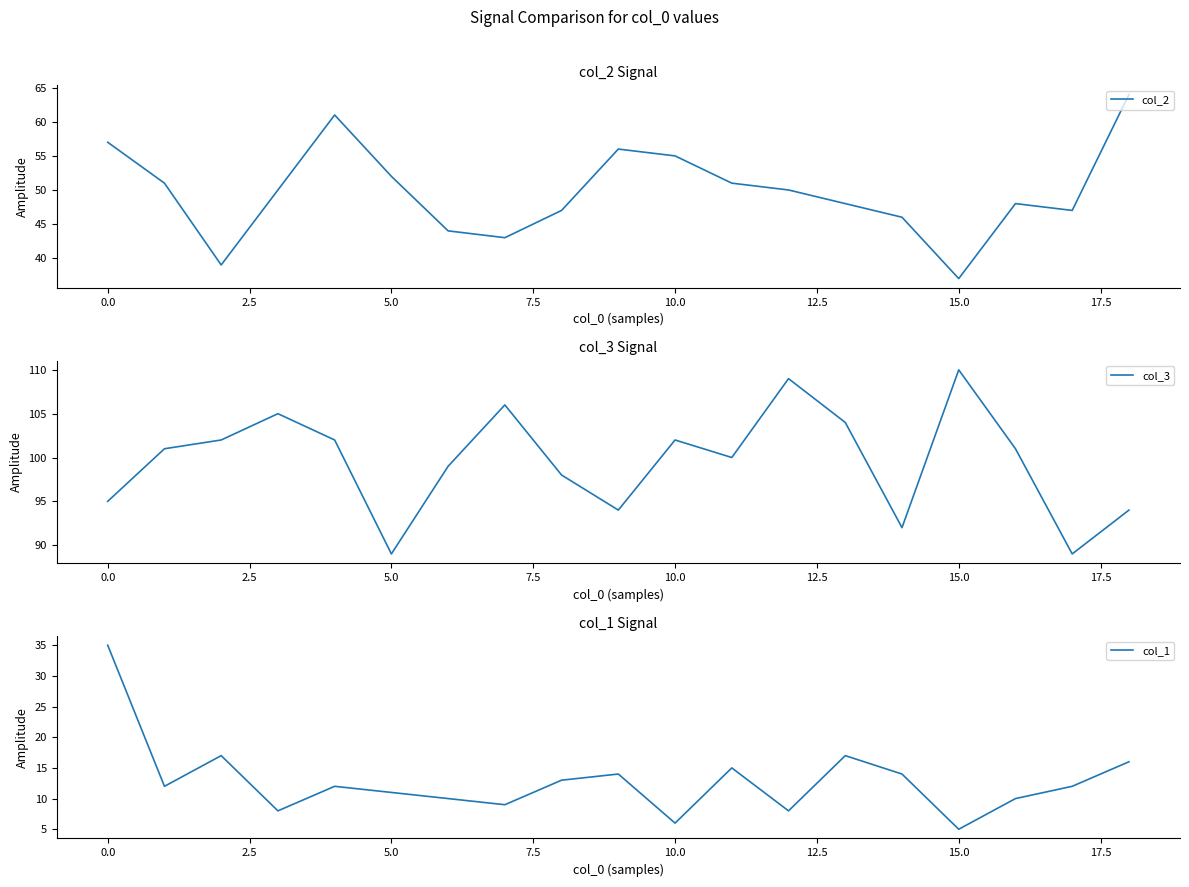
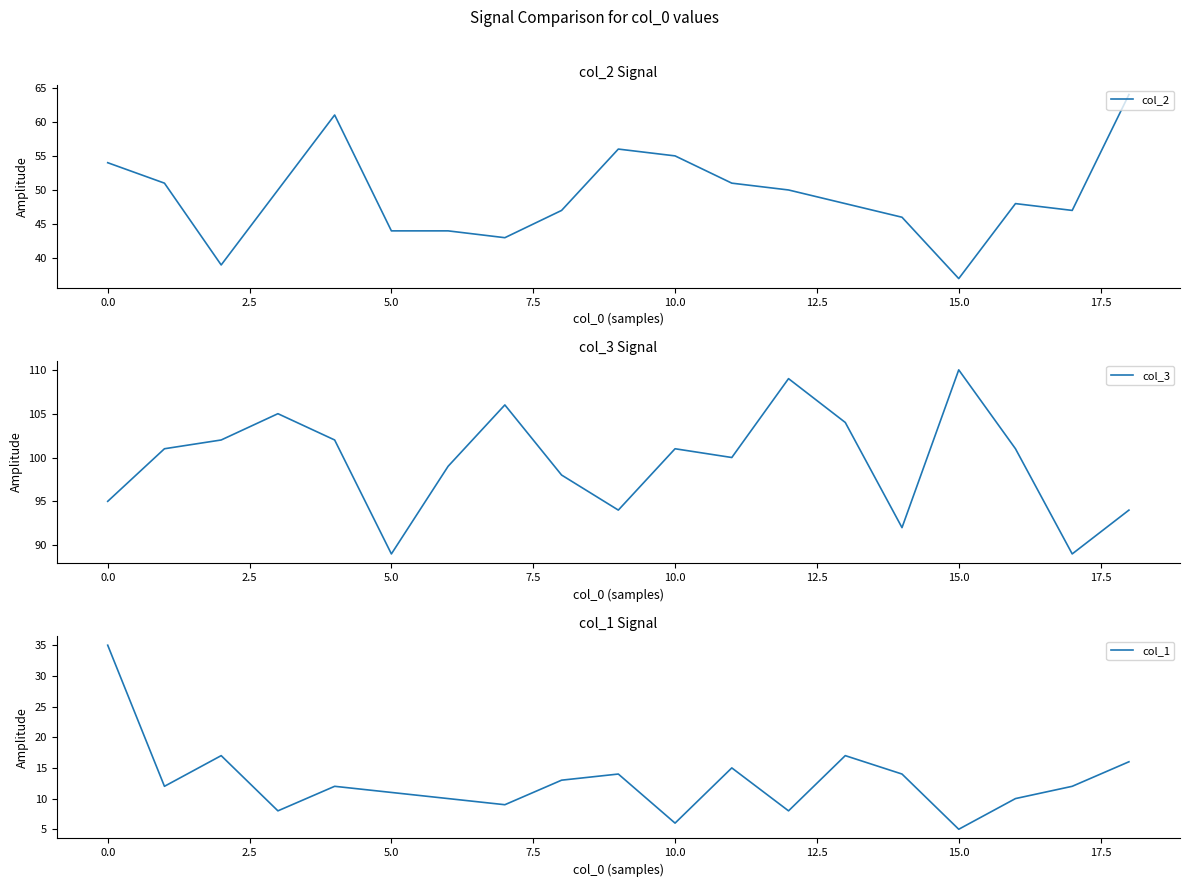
  {
    "col_2 Signal": {
-     "0.0": 57,
-     "5.0": 52,
+     "0.0": 54,
+     "5.0": 44,
      "10.0": 55,
      "15.0": 37
    },
    "col_3 Signal": {
      "0.0": 95,
      "5.0": 89,
-     "10.0": 102,
+     "10.0": 101,
      "15.0": 110
    },
    "col_1 Signal": {
      "0.0": 35,
      "5.0": 11,
      "10.0": 6,
      "15.0": 5
    }
  }
